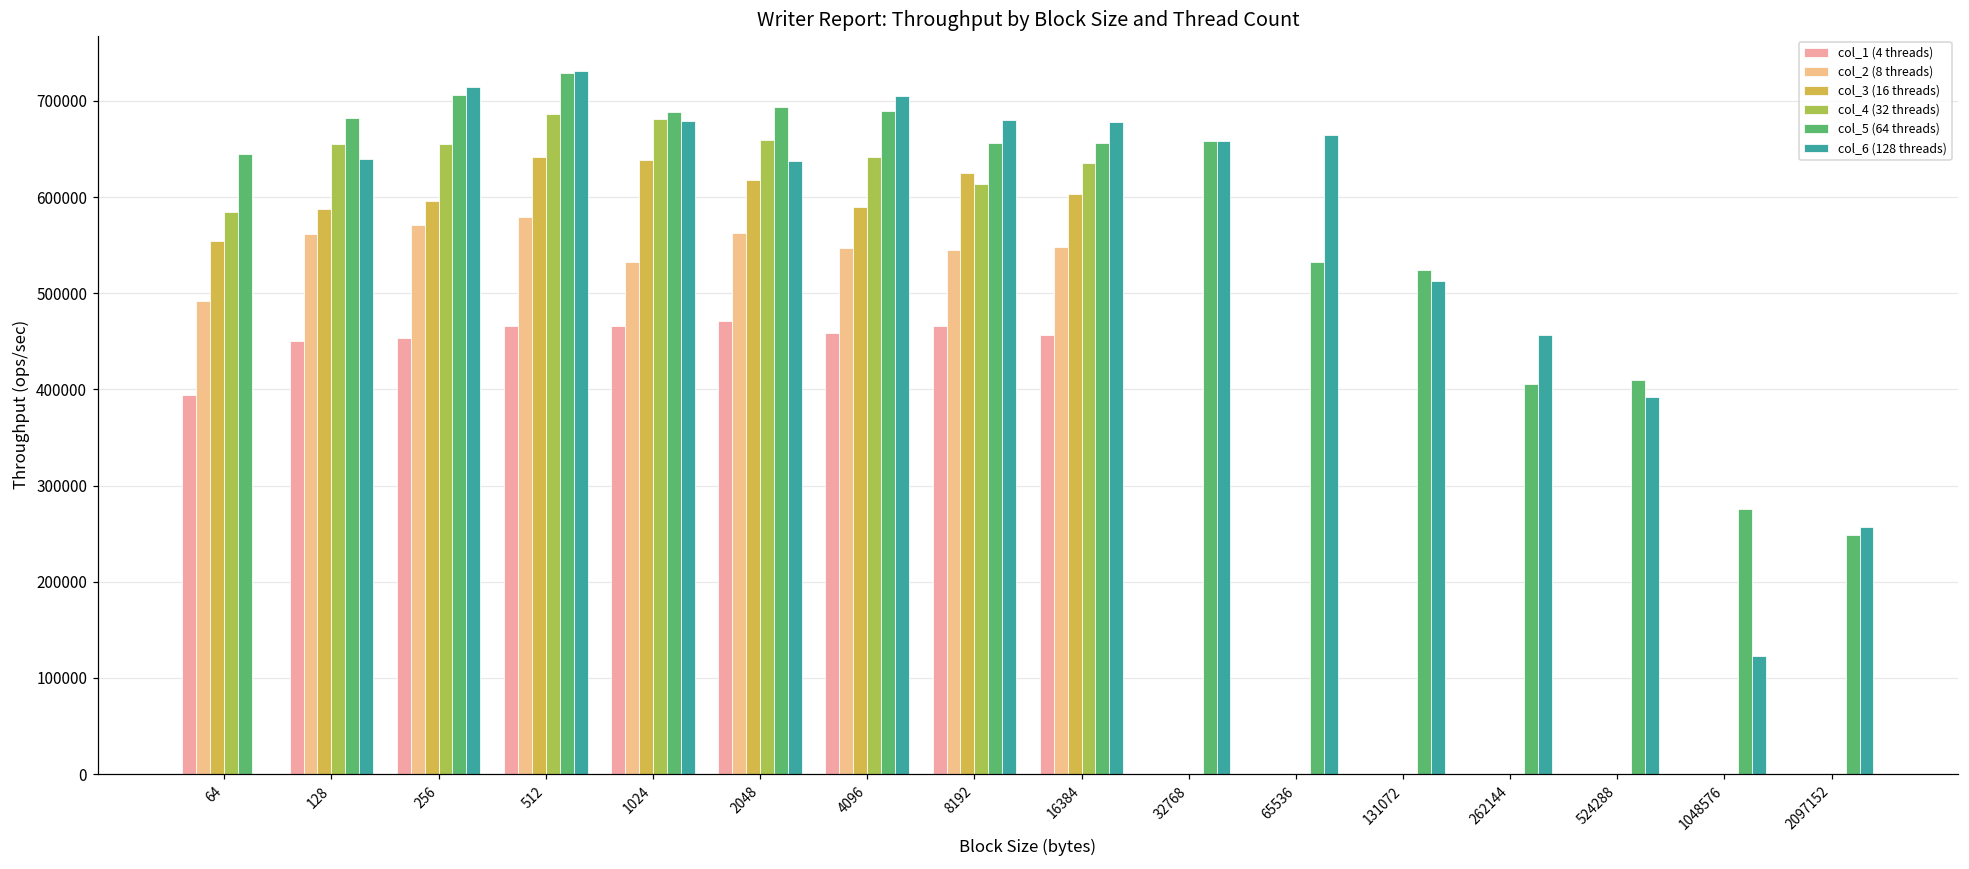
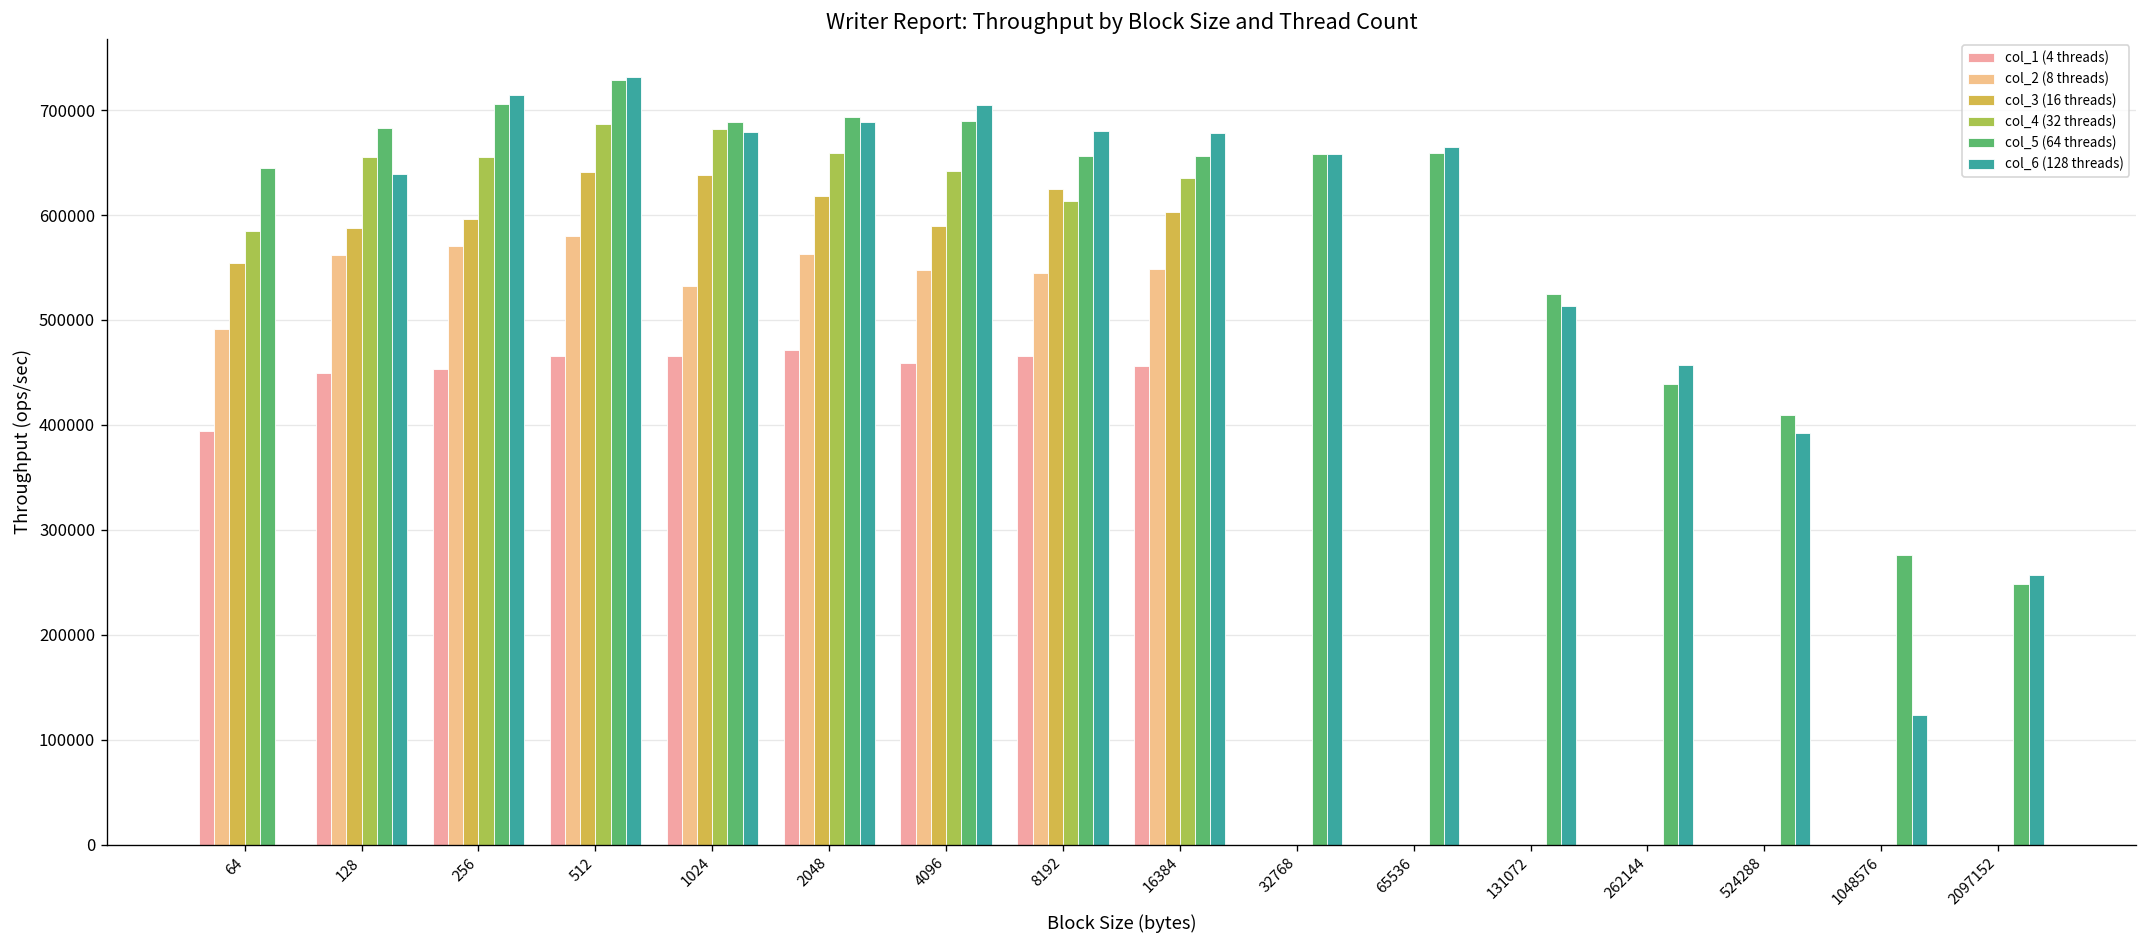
  {
    "col_5 (64 threads)": {
      "64": 650000,
      "128": 680000,
      "256": 710000,
      "512": 730000,
      "1024": 690000,
      "2048": 690000,
      "4096": 690000,
      "8192": 660000,
      "16384": 660000,
      "32768": 660000,
-     "65536": 530000,
+     "65536": 660000,
      "131072": 520000,
-     "262144": 410000,
+     "262144": 440000,
      "524288": 410000,
      "1048576": 280000,
      "2097152": 250000
    },
    "col_6 (128 threads)": {
      "64": 0,
      "128": 640000,
      "256": 710000,
      "512": 730000,
      "1024": 680000,
-     "2048": 640000,
+     "2048": 690000,
      "4096": 710000,
      "8192": 680000,
      "16384": 680000,
      "32768": 660000,
      "65536": 660000,
      "131072": 510000,
      "262144": 460000,
      "524288": 390000,
      "1048576": 120000,
      "2097152": 260000
    }
  }
